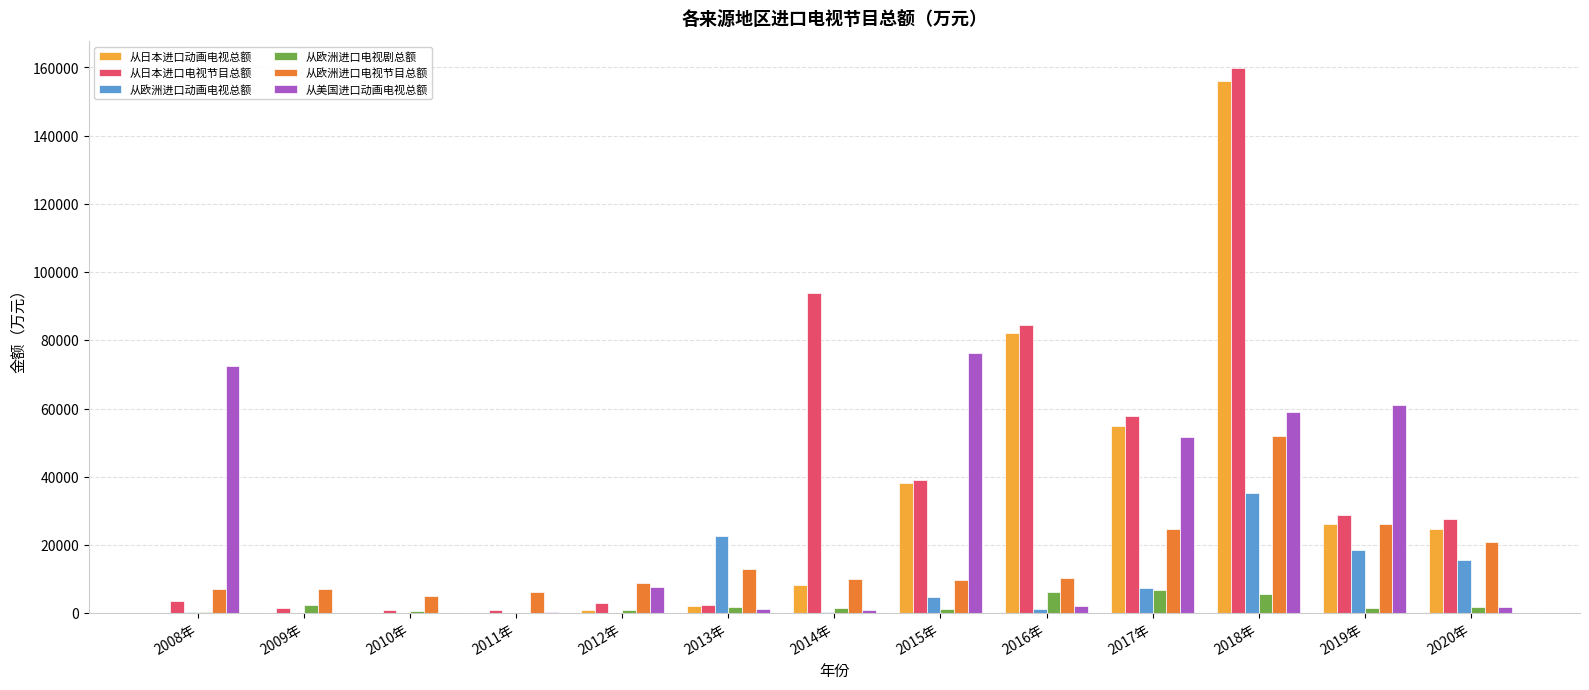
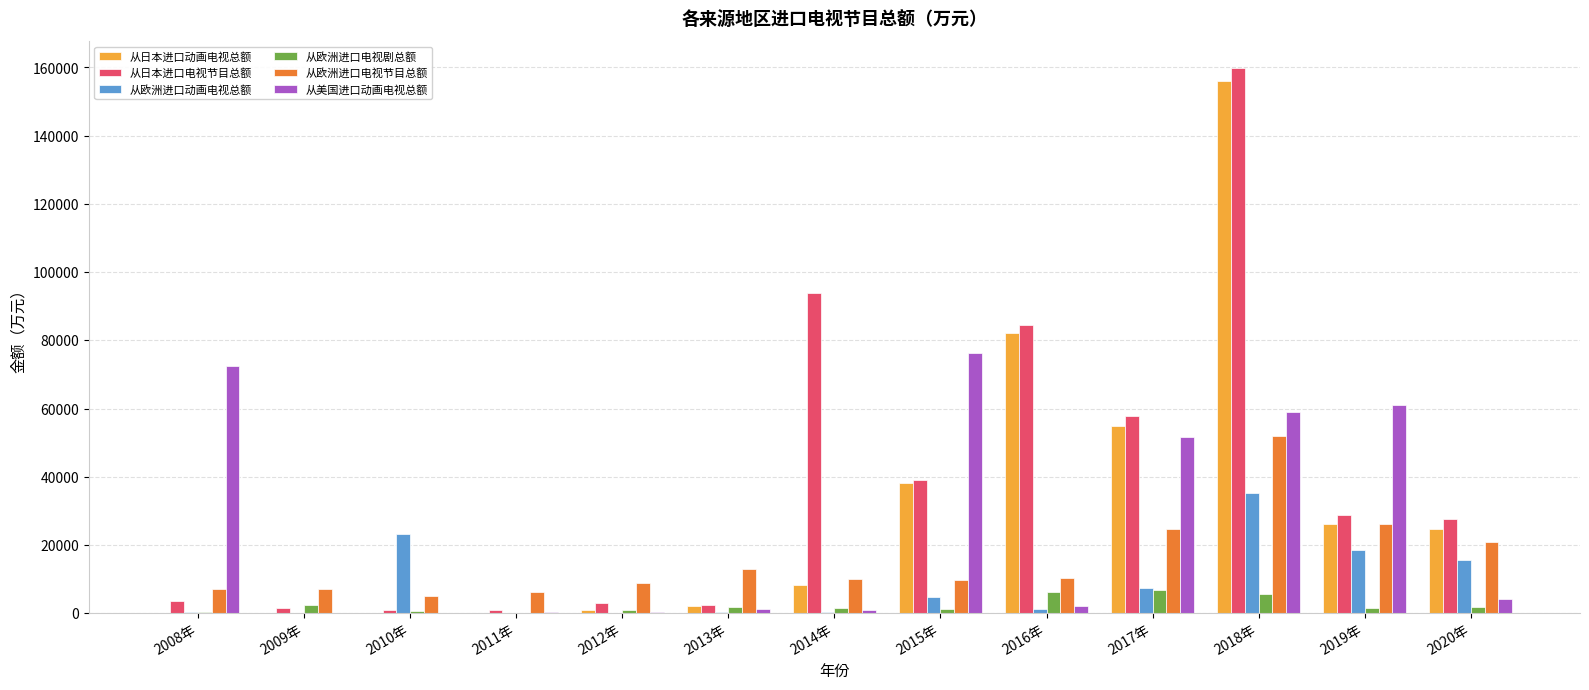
  {
    "从日本进口电视节目总额": {
      "2008年": 4000,
      "2009年": 2000,
      "2010年": 1000,
      "2011年": 1000,
      "2012年": 3000,
      "2013年": 2000,
      "2014年": 94000,
      "2015年": 39000,
      "2016年": 84000,
      "2017年": 58000,
      "2018年": 160000,
      "2019年": 29000,
      "2020年": 28000
    },
    "从欧洲进口动画电视总额": {
-     "2010年": 0,
-     "2013年": 23000,
+     "2010年": 23000,
+     "2013年": 0,
      "2015年": 5000,
      "2016年": 1000,
      "2017年": 8000,
      "2018年": 35000,
      "2019年": 19000,
      "2020年": 15000
    },
    "从欧洲进口电视剧总额": {
      "2009年": 2000,
      "2012年": 1000,
      "2013年": 2000,
      "2014年": 1000,
      "2015年": 1000,
      "2016年": 6000,
      "2017年": 7000,
      "2018年": 6000,
      "2019年": 2000,
      "2020年": 2000
    },
    "从美国进口动画电视总额": {
      "2008年": 73000,
-     "2012年": 8000,
+     "2012年": 0,
      "2013年": 1000,
      "2014年": 1000,
      "2015年": 76000,
      "2016年": 2000,
      "2017年": 52000,
      "2018年": 59000,
      "2019年": 61000,
-     "2020年": 2000
+     "2020年": 4000
    }
  }
